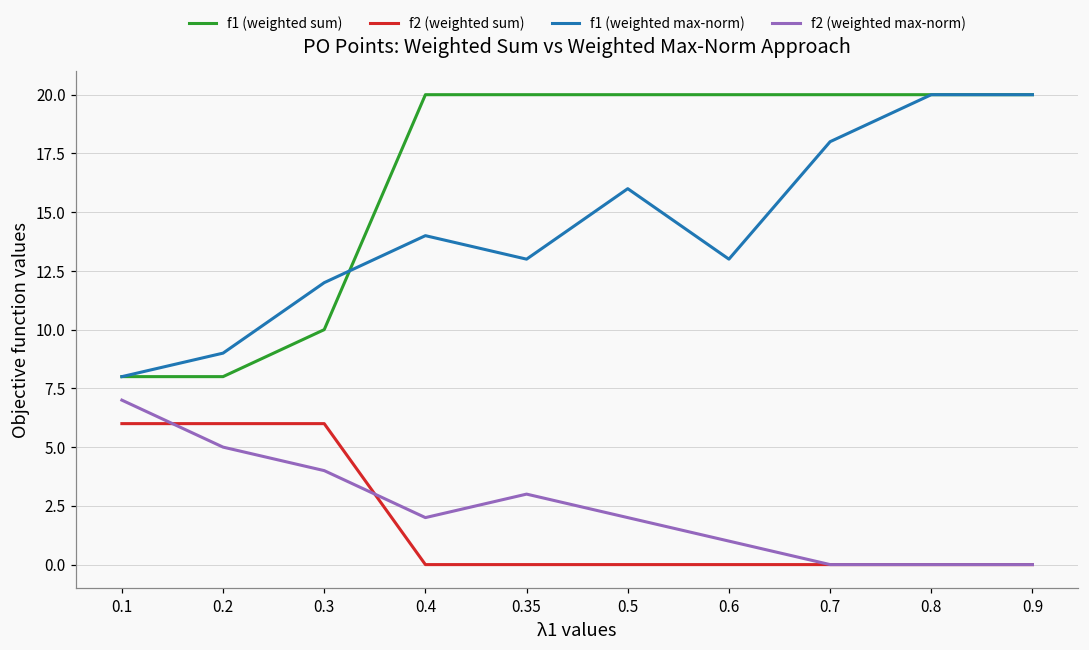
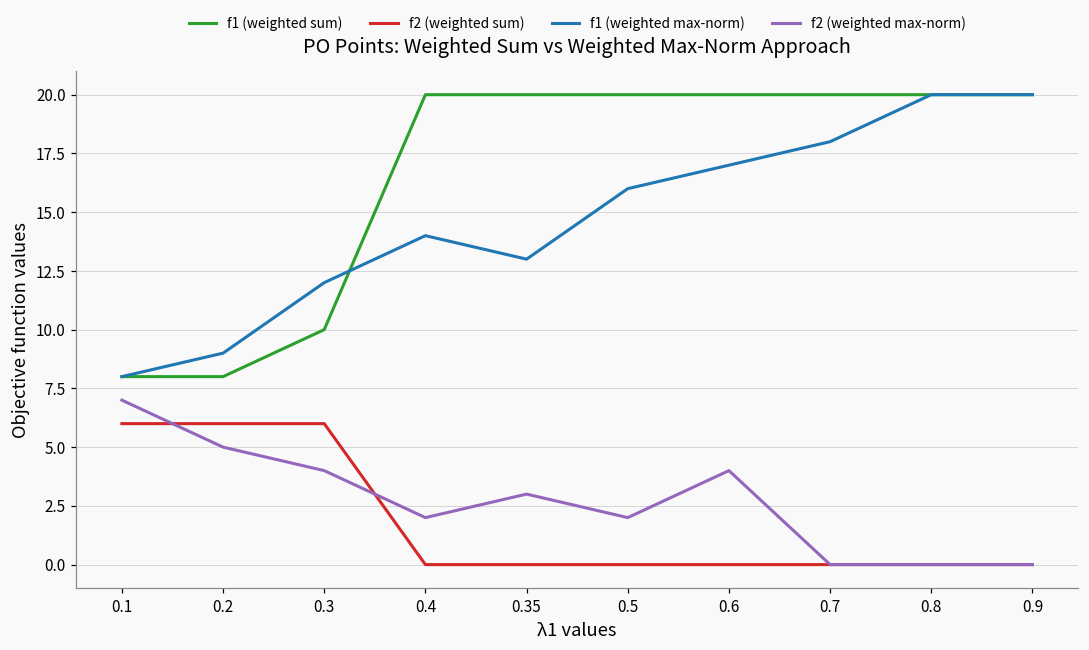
  {
    "f1 (weighted sum)": {
      "0.2": 8,
      "0.3": 10,
      "0.4": 20,
      "0.35": 20,
      "0.5": 20,
      "0.6": 20,
      "0.7": 20
    },
    "f2 (weighted sum)": {
      "0.1": 6,
      "0.2": 6,
      "0.3": 6,
      "0.4": 0,
      "0.35": 0,
      "0.5": 0,
      "0.6": 0
    },
    "f1 (weighted max-norm)": {
      "0.2": 9,
      "0.3": 12,
      "0.4": 14,
      "0.35": 13,
      "0.5": 16,
-     "0.6": 13,
+     "0.6": 17,
      "0.7": 18
    },
    "f2 (weighted max-norm)": {
      "0.1": 7,
      "0.2": 5,
      "0.3": 4,
      "0.4": 2,
      "0.35": 3,
      "0.5": 2,
-     "0.6": 1
+     "0.6": 4
    }
  }
